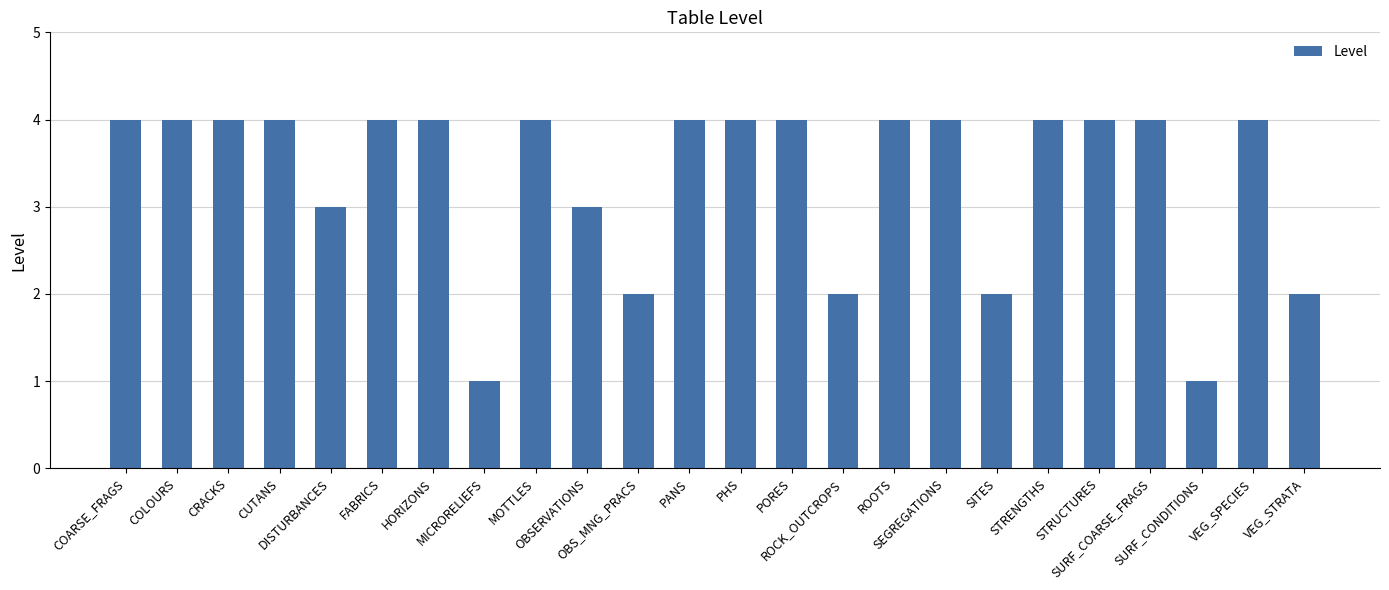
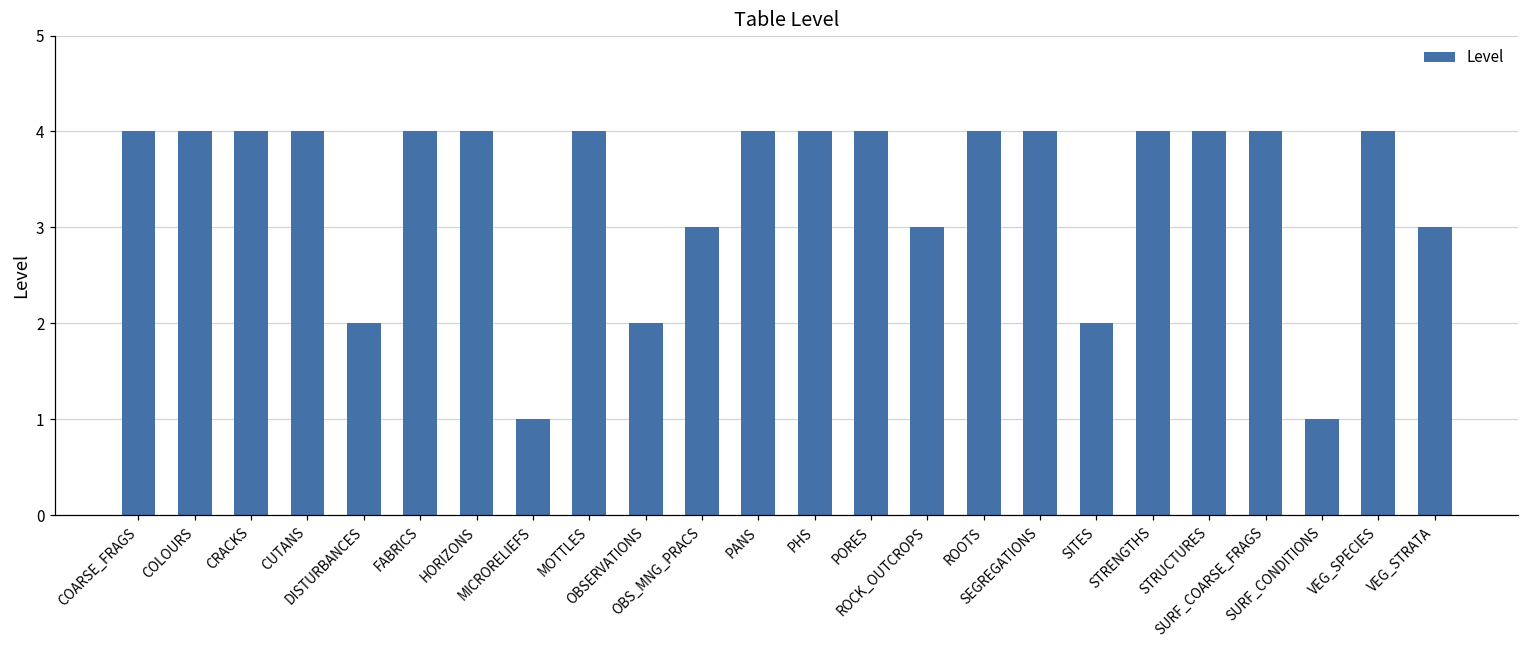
  {
    "COARSE_FRAGS": 4,
    "COLOURS": 4,
    "CRACKS": 4,
    "CUTANS": 4,
-   "DISTURBANCES": 3,
+   "DISTURBANCES": 2,
    "FABRICS": 4,
    "HORIZONS": 4,
    "MICRORELIEFS": 1,
    "MOTTLES": 4,
-   "OBSERVATIONS": 3,
-   "OBS_MNG_PRACS": 2,
+   "OBSERVATIONS": 2,
+   "OBS_MNG_PRACS": 3,
    "PANS": 4,
    "PHS": 4,
    "PORES": 4,
-   "ROCK_OUTCROPS": 2,
+   "ROCK_OUTCROPS": 3,
    "ROOTS": 4,
    "SEGREGATIONS": 4,
    "SITES": 2,
    "STRENGTHS": 4,
    "STRUCTURES": 4,
    "SURF_COARSE_FRAGS": 4,
    "SURF_CONDITIONS": 1,
    "VEG_SPECIES": 4,
-   "VEG_STRATA": 2
+   "VEG_STRATA": 3
  }
